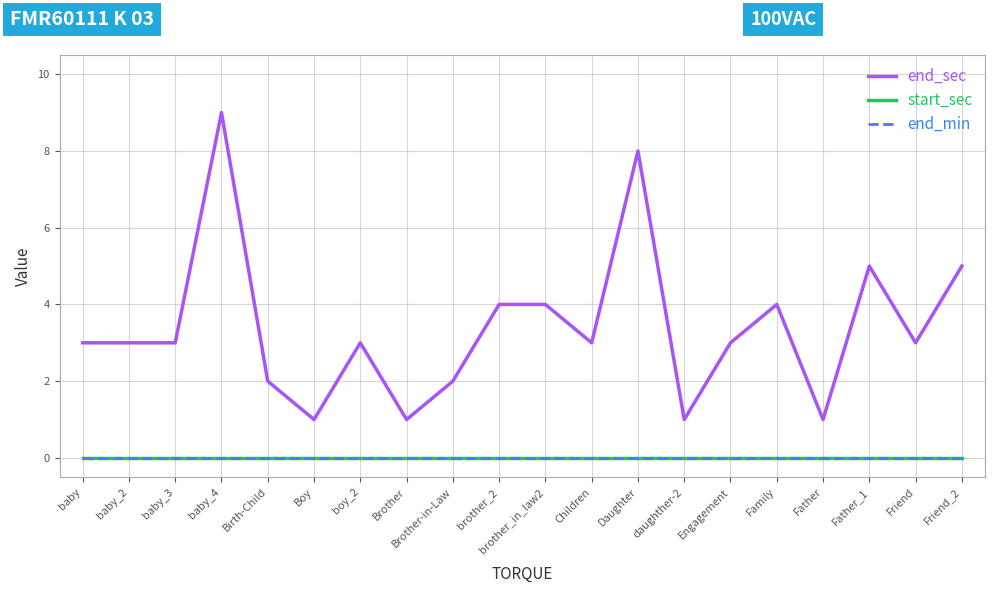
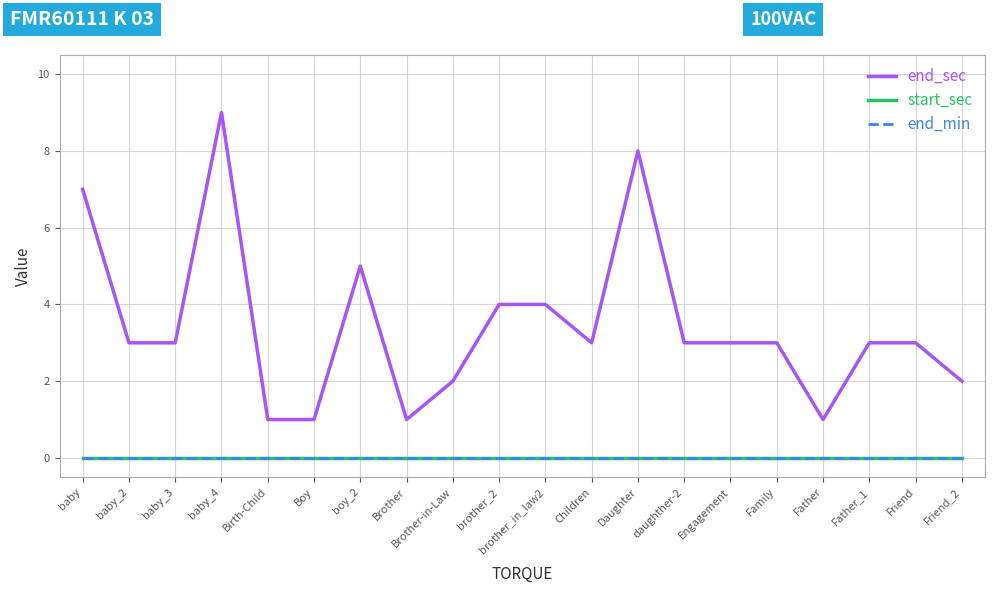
  {
    "end_sec": {
-     "baby": 3,
+     "baby": 7,
      "baby_2": 3,
      "baby_3": 3,
      "baby_4": 9,
-     "Birth-Child": 2,
+     "Birth-Child": 1,
      "Boy": 1,
-     "boy_2": 3,
+     "boy_2": 5,
      "Brother": 1,
      "Brother-in-Law": 2,
      "brother_2": 4,
      "brother_in_law2": 4,
      "Children": 3,
      "Daughter": 8,
-     "daughther-2": 1,
+     "daughther-2": 3,
      "Engagement": 3,
-     "Family": 4,
+     "Family": 3,
      "Father": 1,
-     "Father_1": 5,
+     "Father_1": 3,
      "Friend": 3,
-     "Friend_2": 5
+     "Friend_2": 2
    },
    "end_min": {
      "baby": 0,
      "baby_2": 0,
      "baby_3": 0,
      "baby_4": 0,
      "Birth-Child": 0,
      "Boy": 0,
      "boy_2": 0,
      "Brother": 0,
      "Brother-in-Law": 0,
      "brother_2": 0,
      "brother_in_law2": 0,
      "Children": 0,
      "Daughter": 0,
      "daughther-2": 0,
      "Engagement": 0,
      "Family": 0,
      "Father": 0,
      "Father_1": 0,
      "Friend": 0,
      "Friend_2": 0
    }
  }
